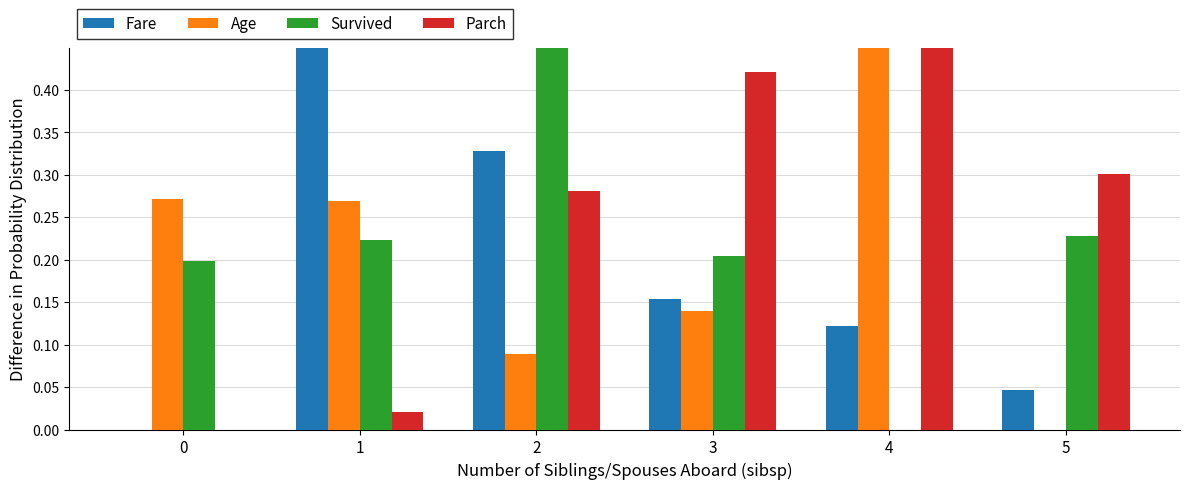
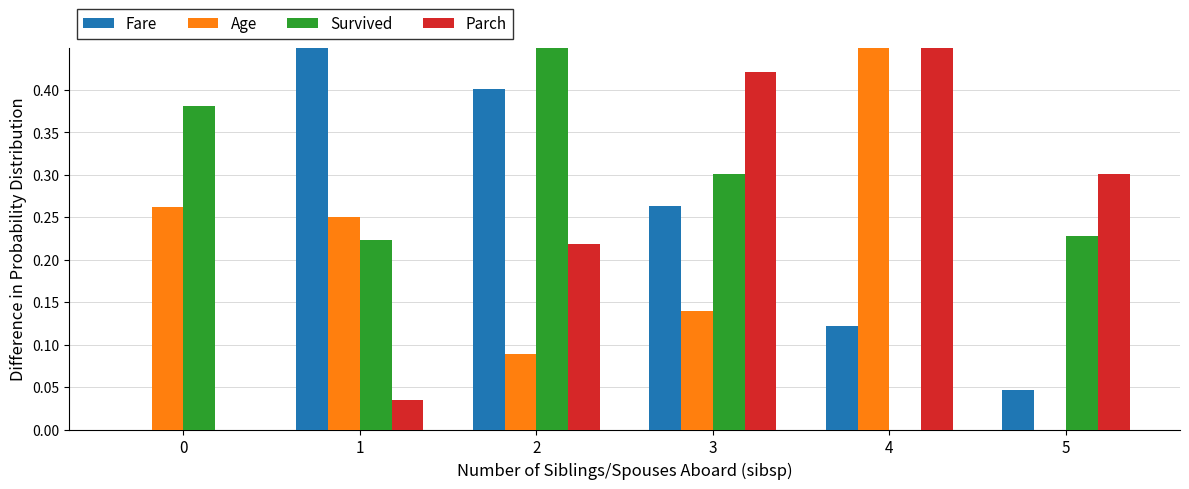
  {
    "Fare": {
      "0": 0.00,
      "1": 0.45,
-     "2": 0.33,
-     "3": 0.15,
+     "2": 0.40,
+     "3": 0.26,
      "4": 0.12,
      "5": 0.05
    },
    "Age": {
-     "0": 0.27,
-     "1": 0.27,
+     "0": 0.26,
+     "1": 0.25,
      "2": 0.09,
      "3": 0.14,
      "4": 0.45,
      "5": 0.00
    },
    "Survived": {
-     "0": 0.20,
+     "0": 0.38,
      "1": 0.22,
      "2": 0.45,
-     "3": 0.20,
+     "3": 0.30,
      "4": 0.00,
      "5": 0.23
    },
    "Parch": {
      "0": 0.00,
-     "1": 0.02,
-     "2": 0.28,
+     "1": 0.03,
+     "2": 0.22,
      "3": 0.42,
      "4": 0.45,
      "5": 0.30
    }
  }
